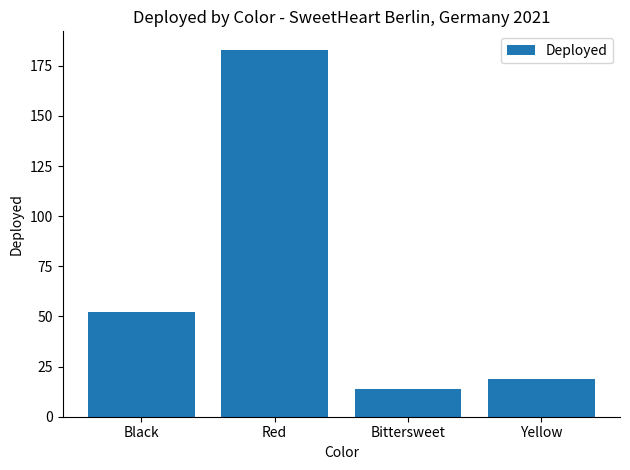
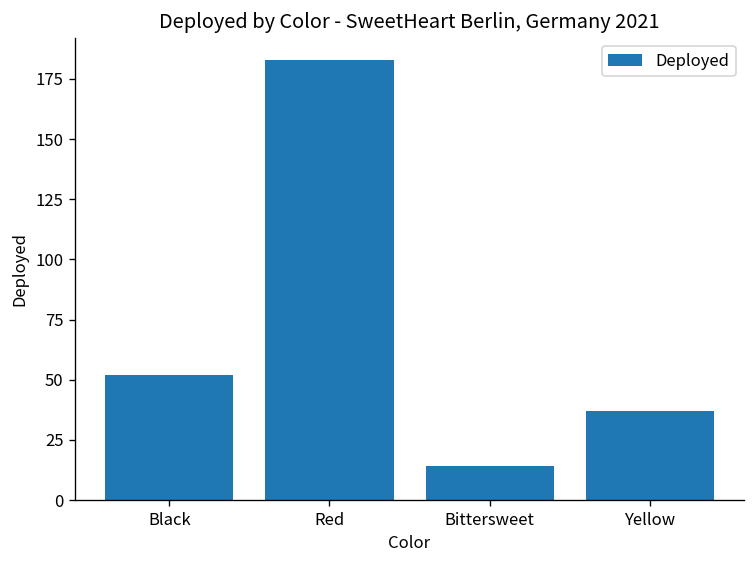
  {
    "Black": 52,
    "Red": 183,
    "Bittersweet": 14,
-   "Yellow": 19
+   "Yellow": 37
  }
